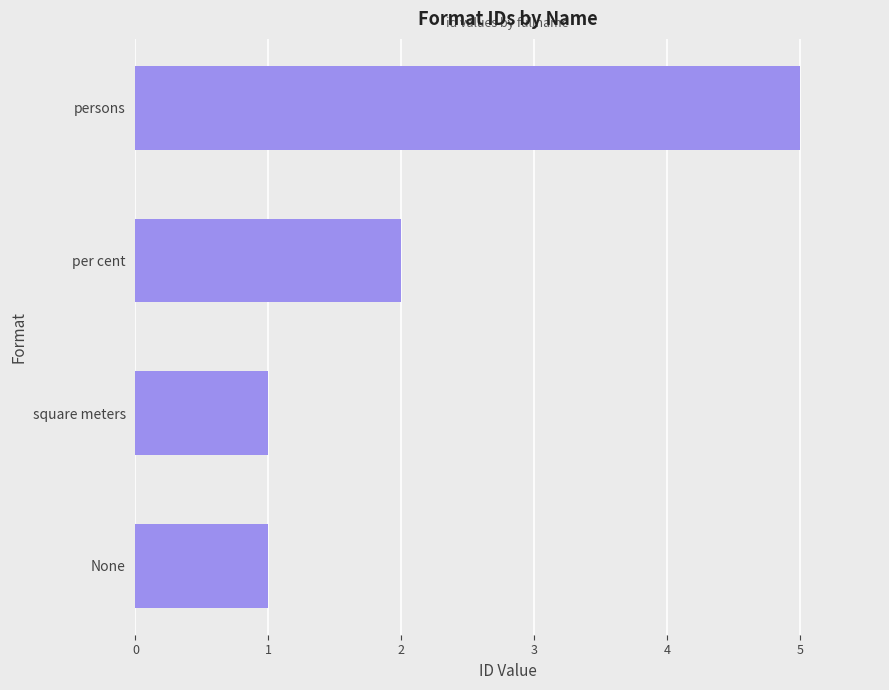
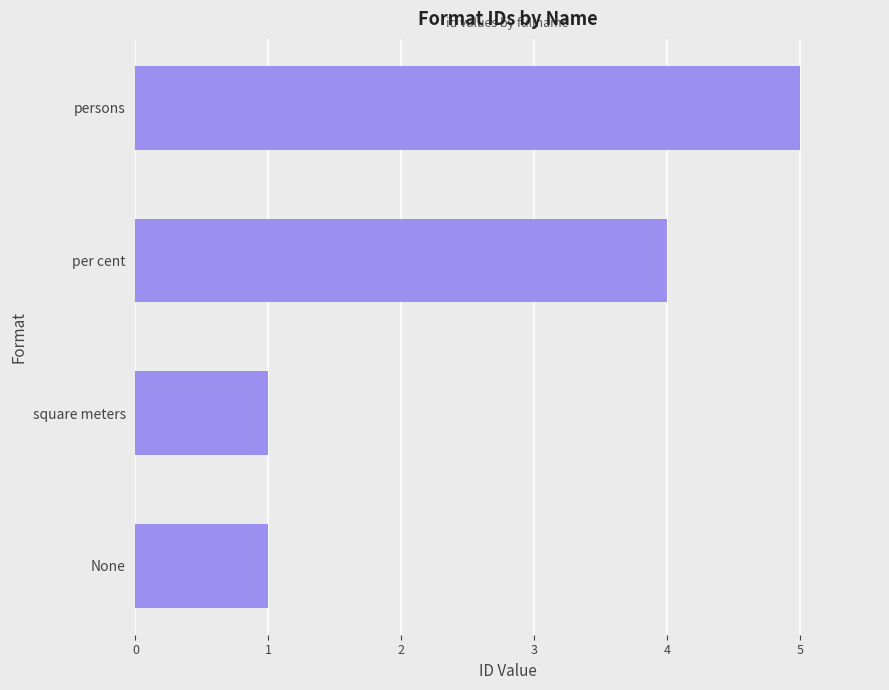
  {
    "persons": 5,
-   "per cent": 2,
+   "per cent": 4,
    "square meters": 1,
    "None": 1
  }
